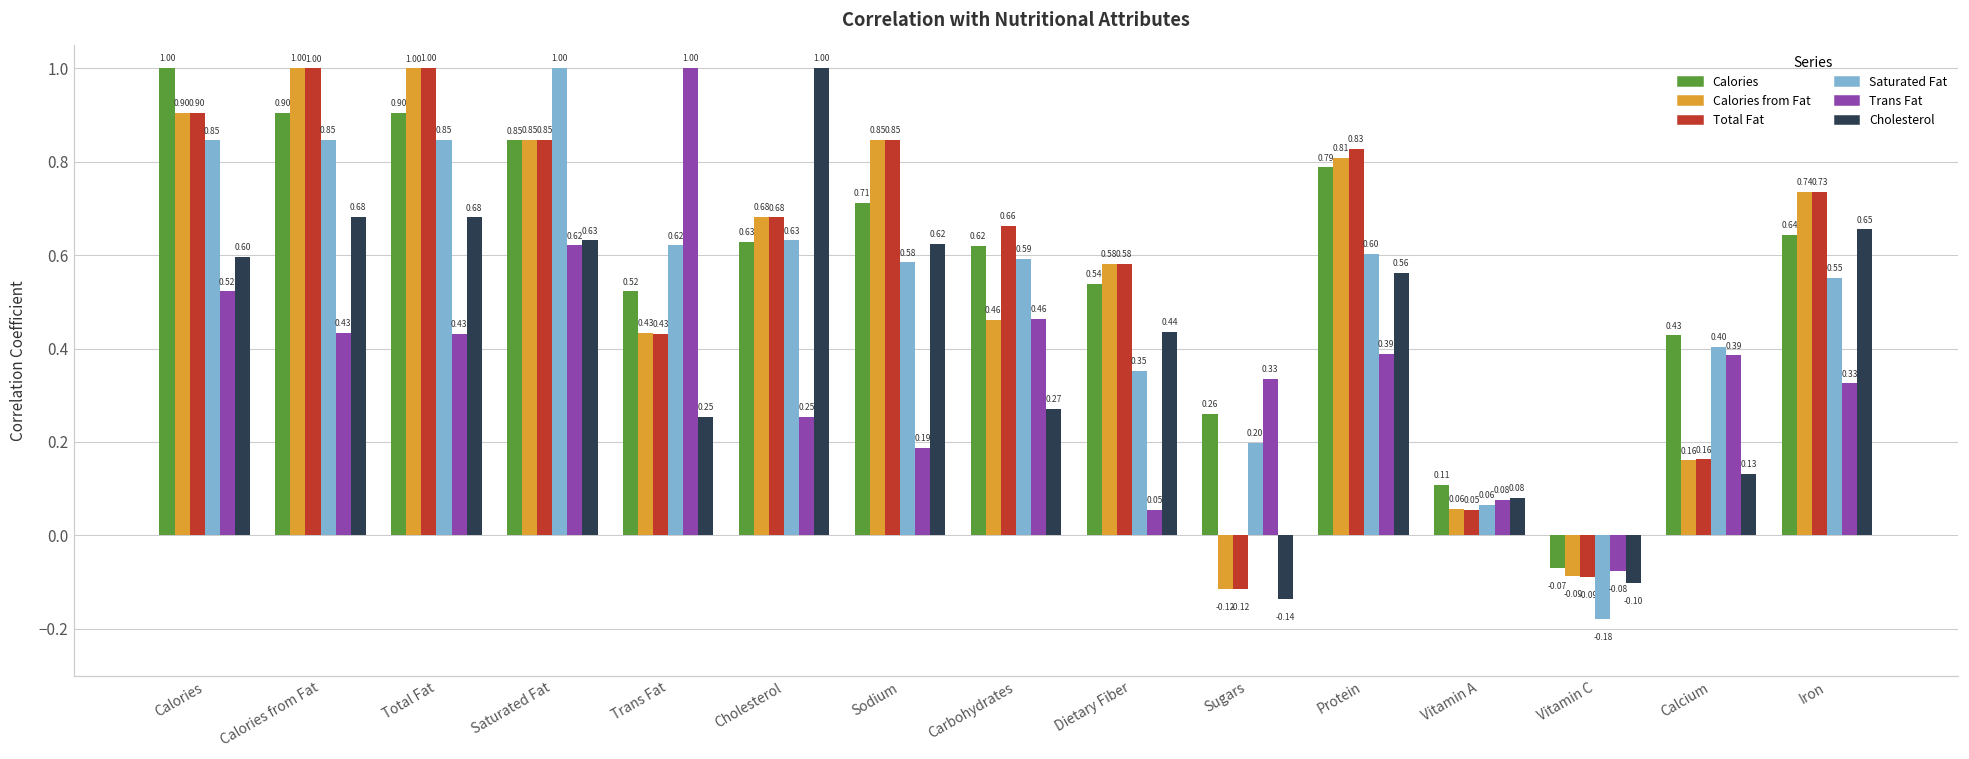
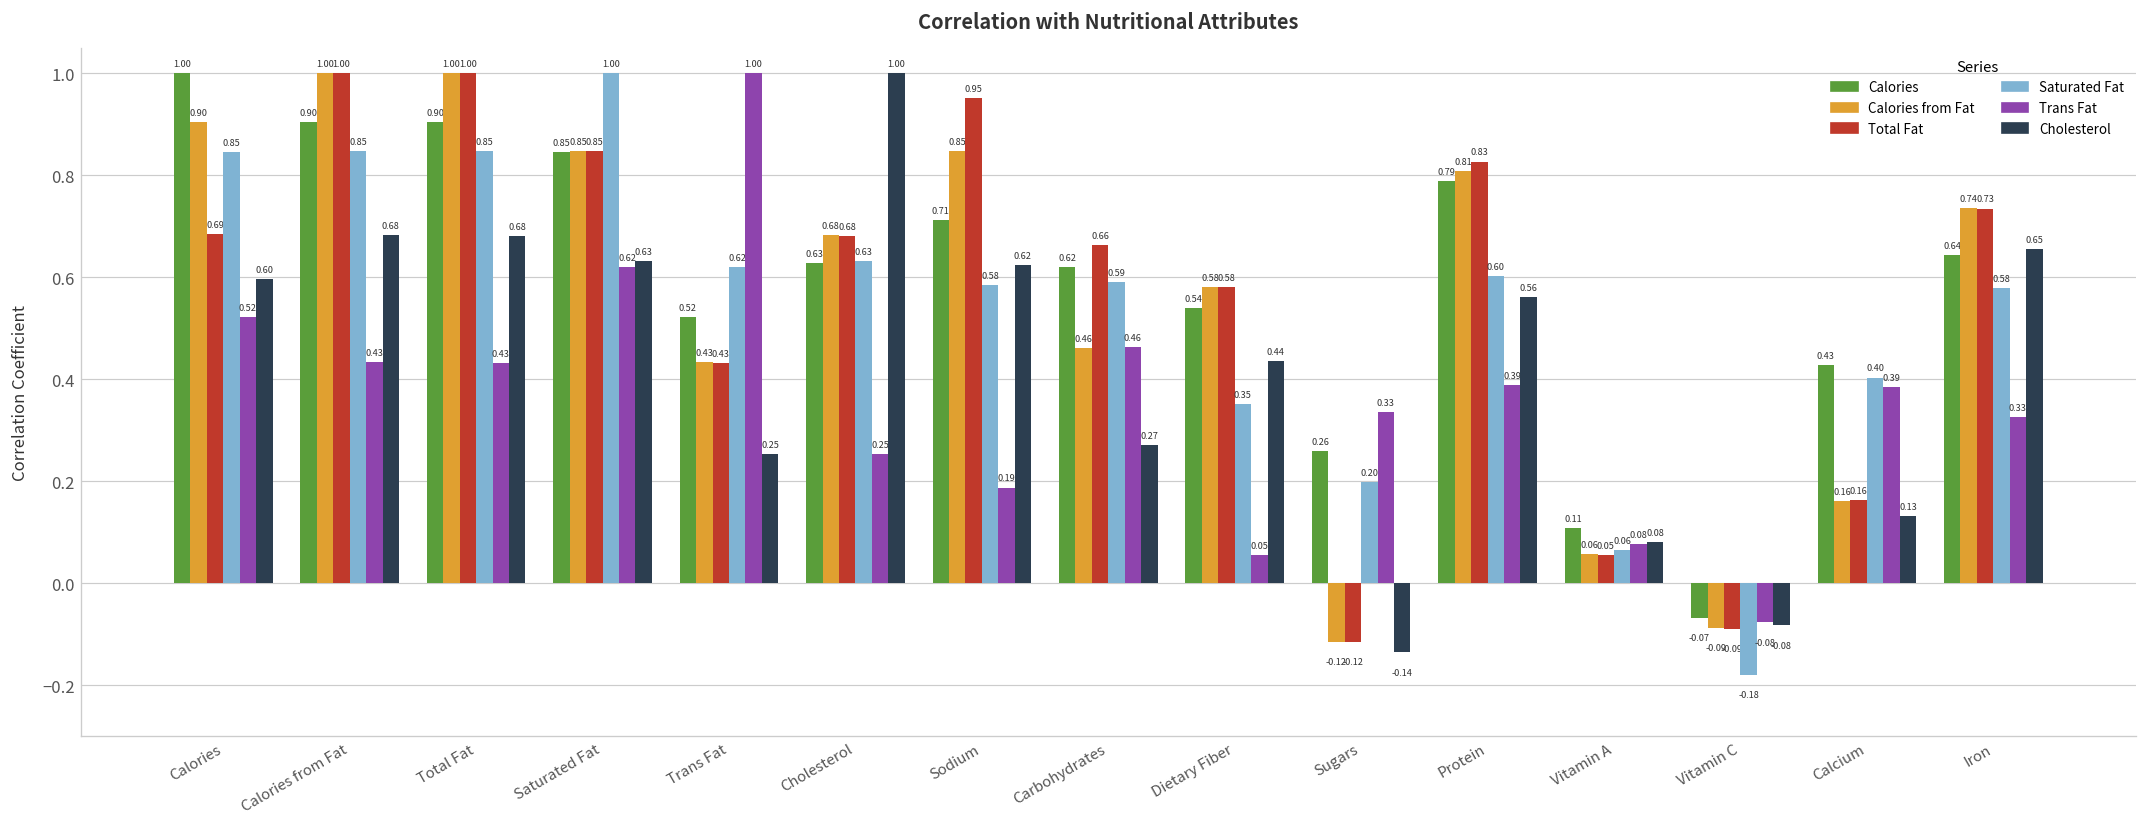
  {
    "Calories": {
      "Calories": 1.00,
      "Calories from Fat": 0.90,
      "Total Fat": 0.90,
      "Saturated Fat": 0.85,
      "Trans Fat": 0.52,
      "Cholesterol": 0.63,
      "Sodium": 0.71,
      "Carbohydrates": 0.62,
      "Dietary Fiber": 0.54,
      "Sugars": 0.26,
      "Protein": 0.79,
      "Vitamin A": 0.11,
      "Vitamin C": -0.07,
      "Calcium": 0.43,
      "Iron": 0.64
    },
    "Calories from Fat": {
      "Calories": 0.90,
      "Calories from Fat": 1.00,
      "Total Fat": 1.00,
      "Saturated Fat": 0.85,
      "Trans Fat": 0.43,
      "Cholesterol": 0.68,
      "Sodium": 0.85,
      "Carbohydrates": 0.46,
      "Dietary Fiber": 0.58,
      "Protein": 0.81,
      "Vitamin A": 0.06,
      "Calcium": 0.16,
      "Iron": 0.74
    },
    "Total Fat": {
-     "Calories": 0.90,
+     "Calories": 0.69,
      "Calories from Fat": 1.00,
      "Total Fat": 1.00,
      "Saturated Fat": 0.85,
      "Trans Fat": 0.43,
      "Cholesterol": 0.68,
-     "Sodium": 0.85,
+     "Sodium": 0.95,
      "Carbohydrates": 0.66,
      "Dietary Fiber": 0.58,
      "Protein": 0.83,
      "Vitamin A": 0.05,
      "Calcium": 0.16,
      "Iron": 0.73
    },
    "Saturated Fat": {
      "Calories": 0.85,
      "Calories from Fat": 0.85,
      "Total Fat": 0.85,
      "Saturated Fat": 1.00,
      "Trans Fat": 0.62,
      "Cholesterol": 0.63,
      "Sodium": 0.58,
      "Carbohydrates": 0.59,
      "Dietary Fiber": 0.35,
      "Sugars": 0.20,
      "Protein": 0.60,
      "Vitamin A": 0.06,
      "Vitamin C": -0.18,
      "Calcium": 0.40,
-     "Iron": 0.55
+     "Iron": 0.58
    },
    "Trans Fat": {
      "Calories": 0.52,
      "Calories from Fat": 0.43,
      "Total Fat": 0.43,
      "Saturated Fat": 0.62,
      "Trans Fat": 1.00,
      "Cholesterol": 0.25,
      "Sodium": 0.19,
      "Carbohydrates": 0.46,
      "Dietary Fiber": 0.05,
      "Sugars": 0.33,
      "Protein": 0.39,
      "Vitamin A": 0.08,
      "Vitamin C": -0.08,
      "Calcium": 0.39,
      "Iron": 0.33
    },
    "Cholesterol": {
      "Calories": 0.60,
      "Calories from Fat": 0.68,
      "Total Fat": 0.68,
      "Saturated Fat": 0.63,
      "Trans Fat": 0.25,
      "Cholesterol": 1.00,
      "Sodium": 0.62,
      "Carbohydrates": 0.27,
      "Dietary Fiber": 0.44,
      "Sugars": -0.14,
      "Protein": 0.56,
      "Vitamin A": 0.08,
-     "Vitamin C": -0.10,
+     "Vitamin C": -0.08,
      "Calcium": 0.13,
      "Iron": 0.65
    }
  }
